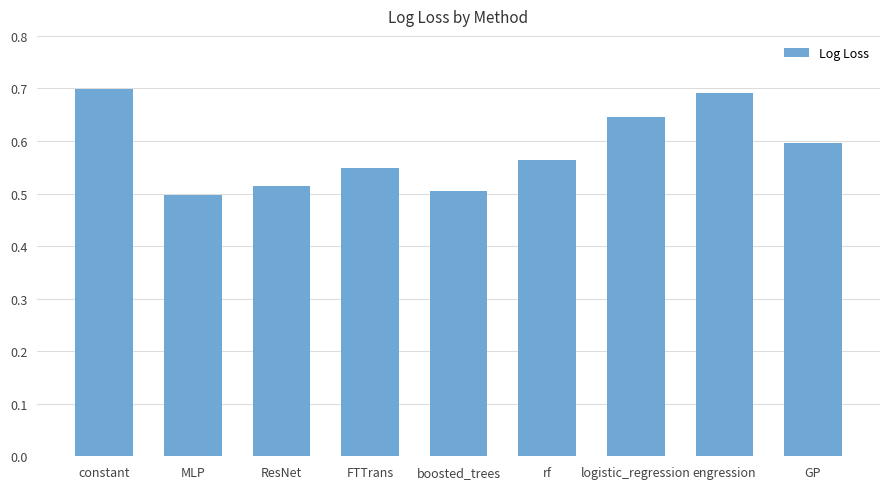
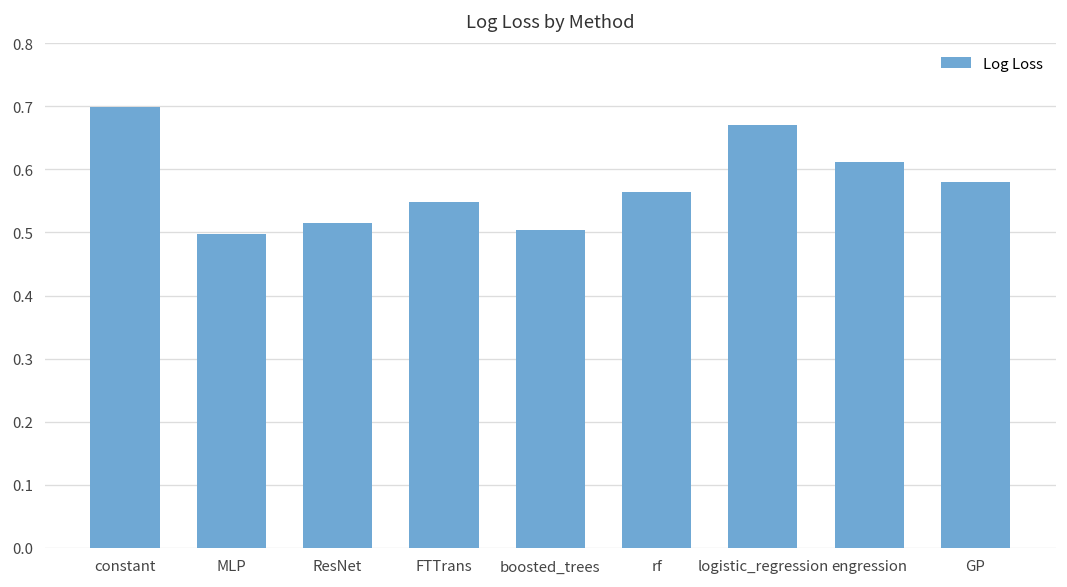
  {
    "constant": 0.70,
    "MLP": 0.50,
    "ResNet": 0.51,
    "FTTrans": 0.55,
    "boosted_trees": 0.50,
    "rf": 0.56,
-   "logistic_regression": 0.65,
-   "engression": 0.69,
-   "GP": 0.60
+   "logistic_regression": 0.67,
+   "engression": 0.61,
+   "GP": 0.58
  }
